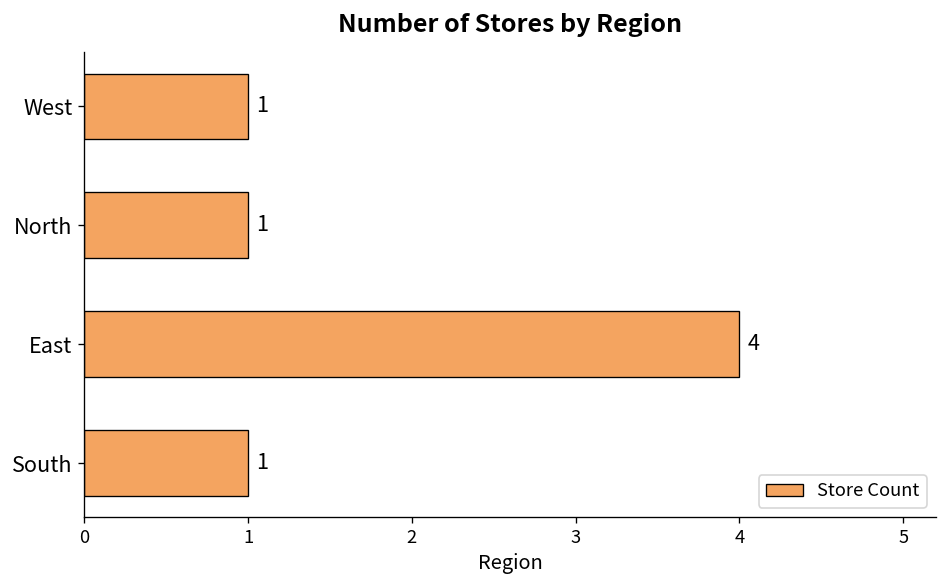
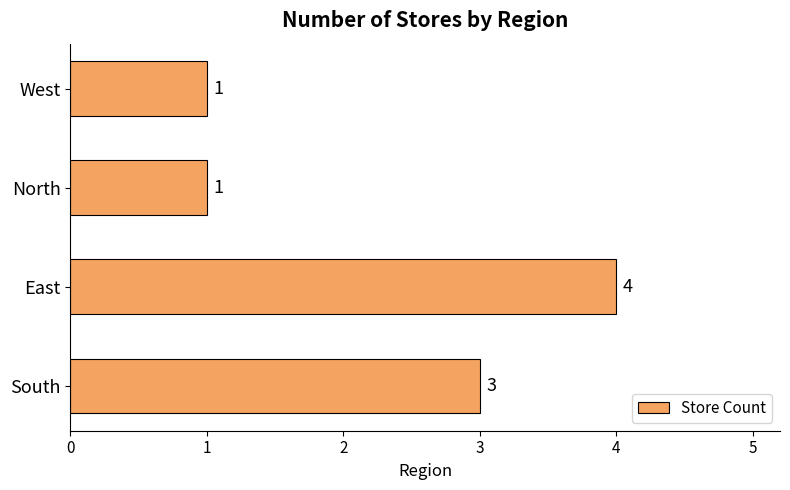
  {
    "West": 1,
    "North": 1,
    "East": 4,
-   "South": 1
+   "South": 3
  }
